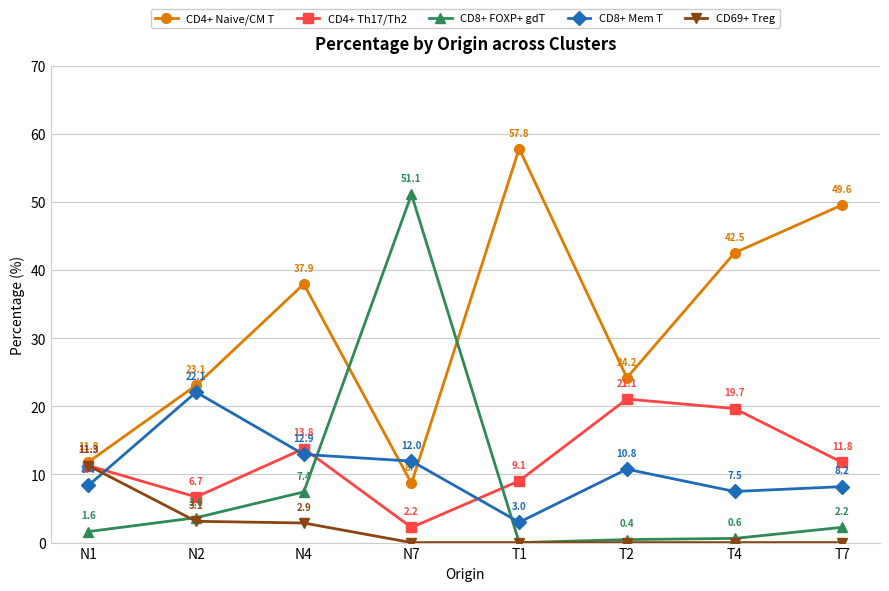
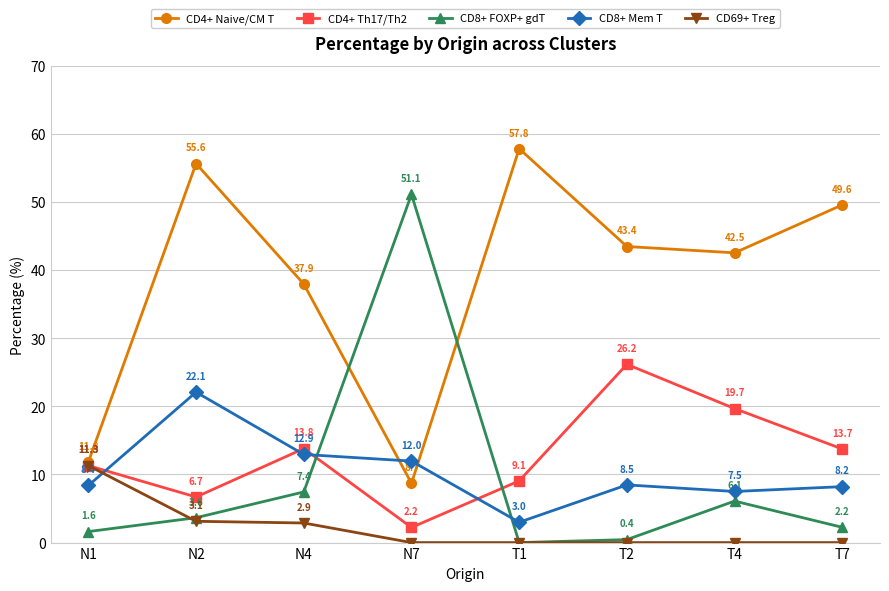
  {
    "CD4+ Naive/CM T": {
-     "N2": 23.1,
+     "N2": 55.6,
      "N4": 37.9,
      "T1": 57.8,
-     "T2": 24.2,
+     "T2": 43.4,
      "T4": 42.5,
      "T7": 49.6
    },
    "CD4+ Th17/Th2": {
      "N2": 6.7,
      "N7": 2.2,
      "T1": 9.1,
-     "T2": 21.1,
+     "T2": 26.2,
      "T4": 19.7,
-     "T7": 11.8
+     "T7": 13.7
    },
    "CD8+ FOXP+ gdT": {
      "N1": 1.6,
      "N4": 7.4,
      "N7": 51.1,
      "T2": 0.4,
-     "T4": 0.6,
+     "T4": 6.1,
      "T7": 2.2
    },
    "CD8+ Mem T": {
      "N2": 22.1,
      "N7": 12.0,
      "T1": 3.0,
-     "T2": 10.8,
+     "T2": 8.5,
      "T4": 7.5,
      "T7": 8.2
    },
    "CD69+ Treg": {
      "N4": 2.9
    }
  }
